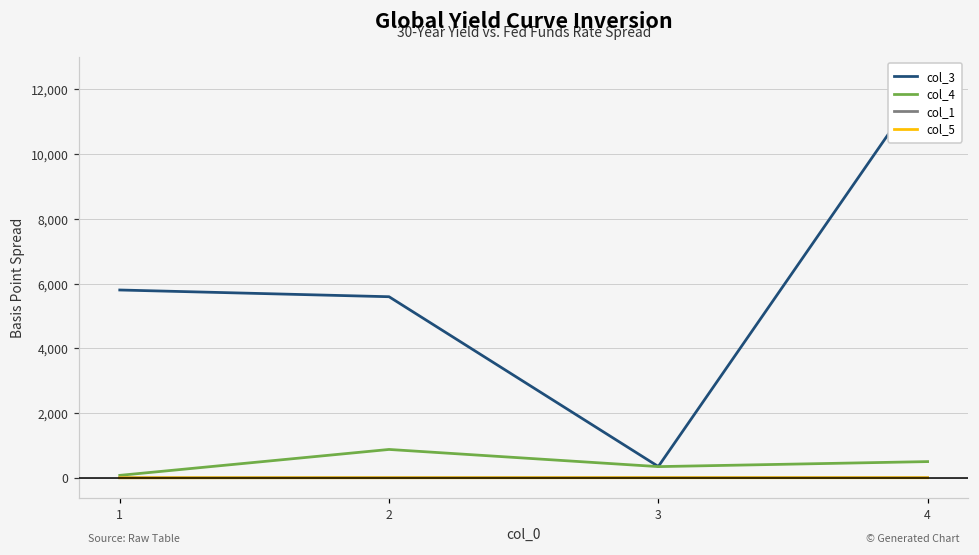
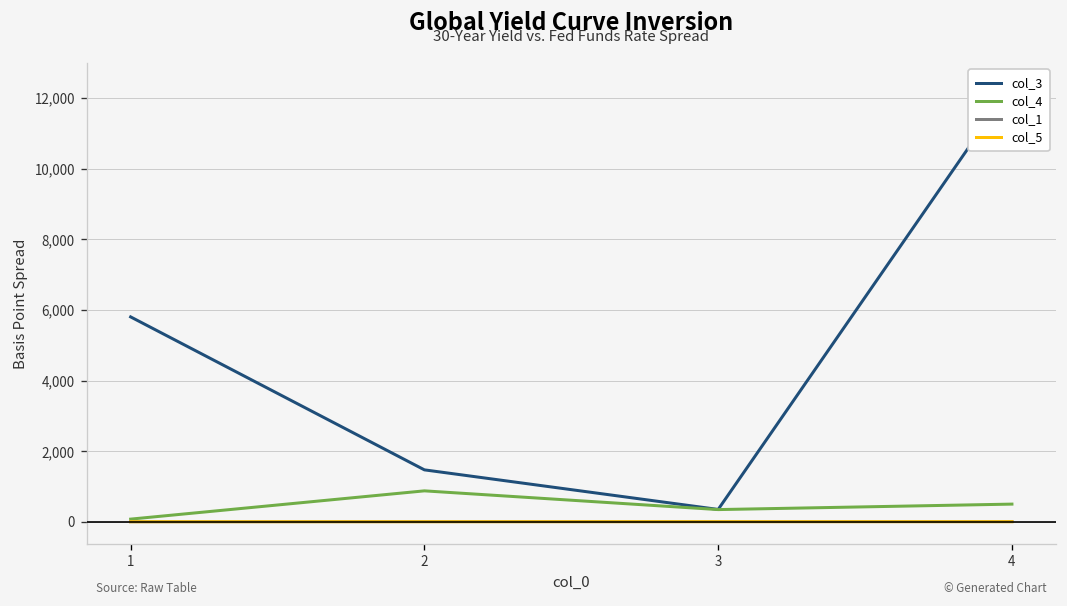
  {
    "col_3": {
      "1": "5,800",
-     "2": "5,600"
+     "2": "1,500"
    },
    "col_4": {
      "2": "900",
      "4": "500"
    },
    "col_5": {
      "2": "0",
      "3": "0",
      "4": "0"
    }
  }
